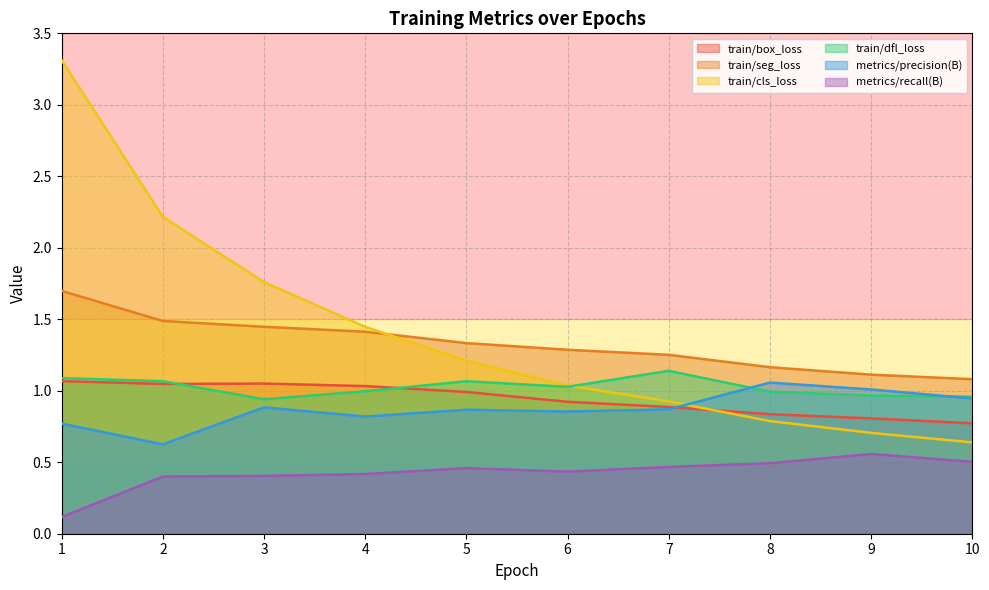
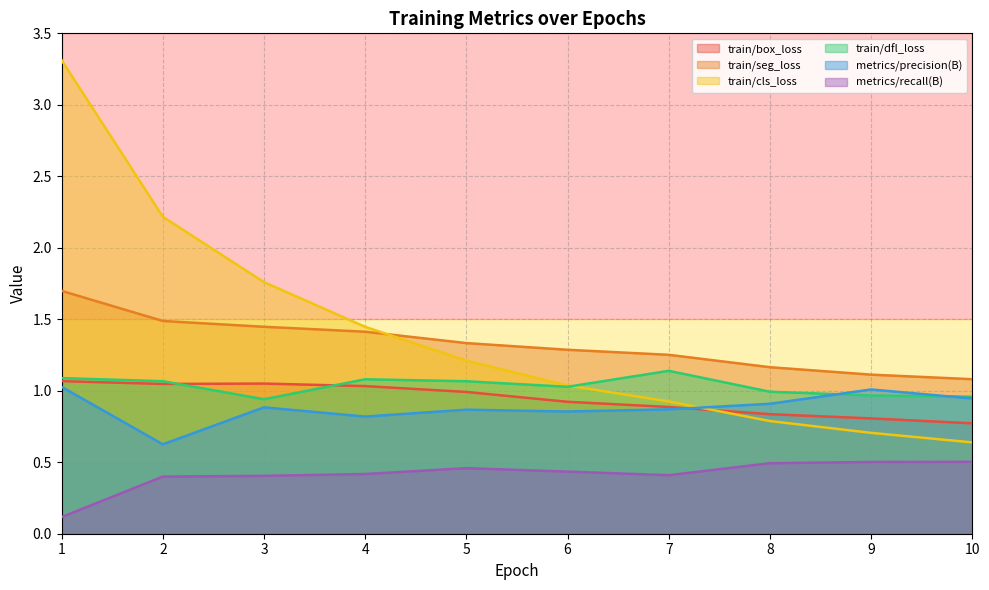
  {
    "train/dfl_loss": {
      "1": 1.09,
      "2": 1.07,
      "3": 0.94,
-     "4": 1.00,
+     "4": 1.08,
      "5": 1.07,
      "7": 1.14,
      "8": 0.99,
      "9": 0.97
    },
    "metrics/precision(B)": {
-     "1": 0.77,
+     "1": 1.03,
      "2": 0.63,
      "3": 0.88,
      "4": 0.82,
      "5": 0.87,
      "6": 0.85,
-     "8": 1.06,
+     "8": 0.91,
      "9": 1.01
    },
    "metrics/recall(B)": {
      "1": 0.12,
      "2": 0.40,
      "3": 0.40,
      "4": 0.42,
      "5": 0.46,
      "6": 0.43,
-     "7": 0.47,
+     "7": 0.41,
      "8": 0.49,
-     "9": 0.56,
+     "9": 0.50,
      "10": 0.50
    }
  }
